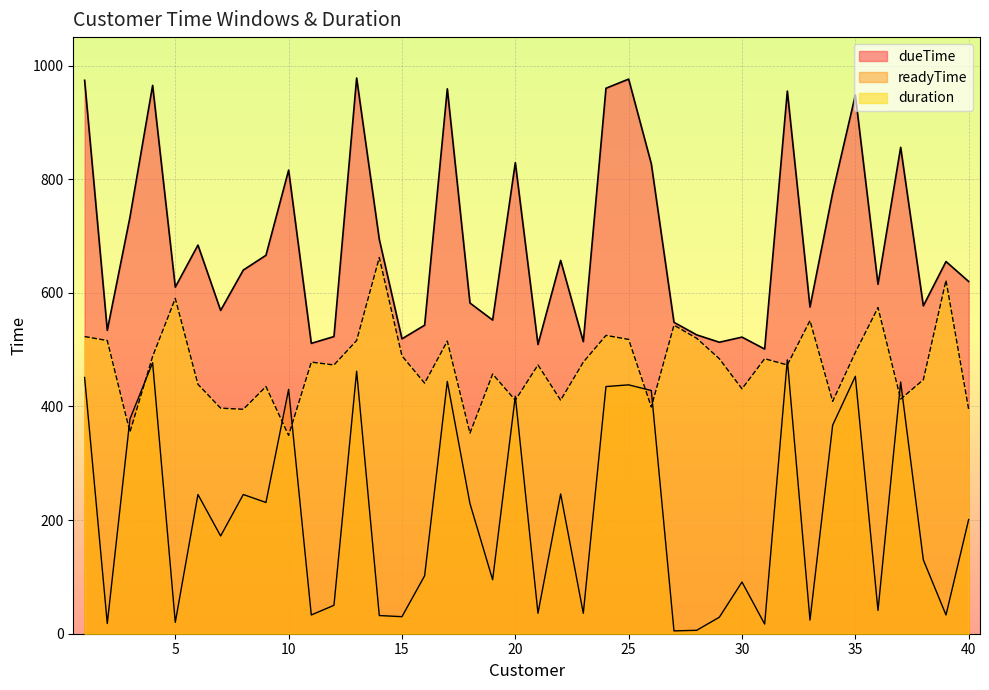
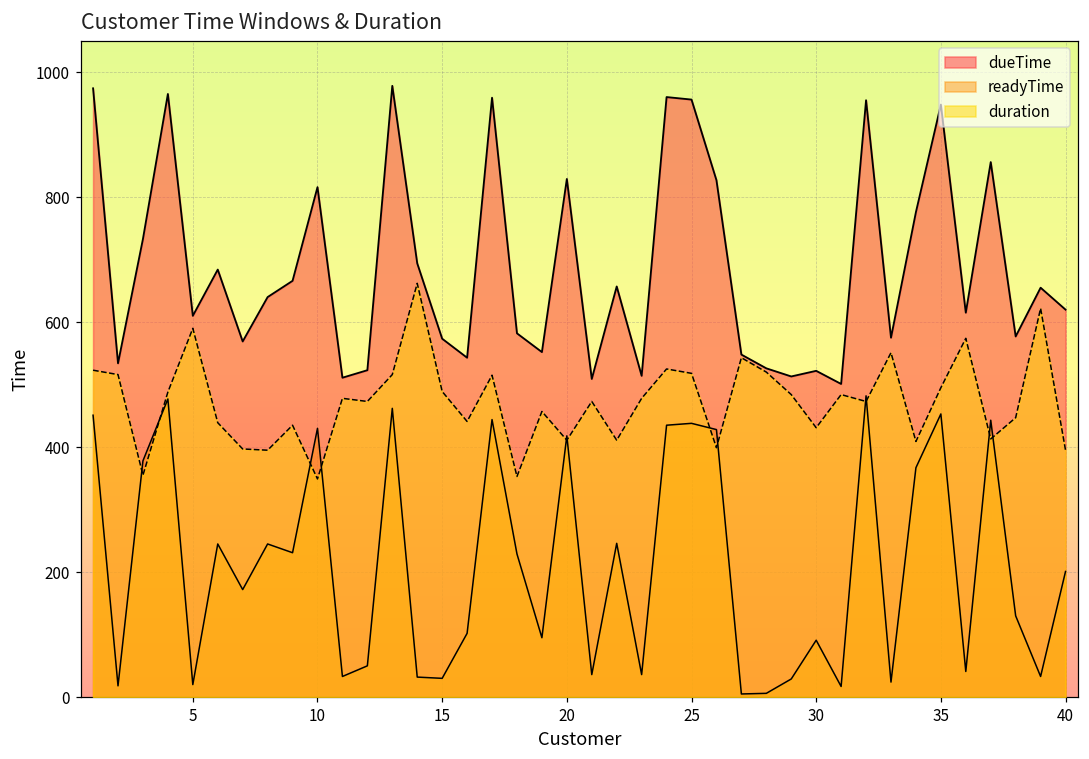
  {
    "dueTime": {
      "5": 610,
      "10": 820,
-     "15": 520,
+     "15": 570,
      "20": 830,
-     "25": 980,
+     "25": 960,
      "30": 520,
      "40": 620
    }
  }
